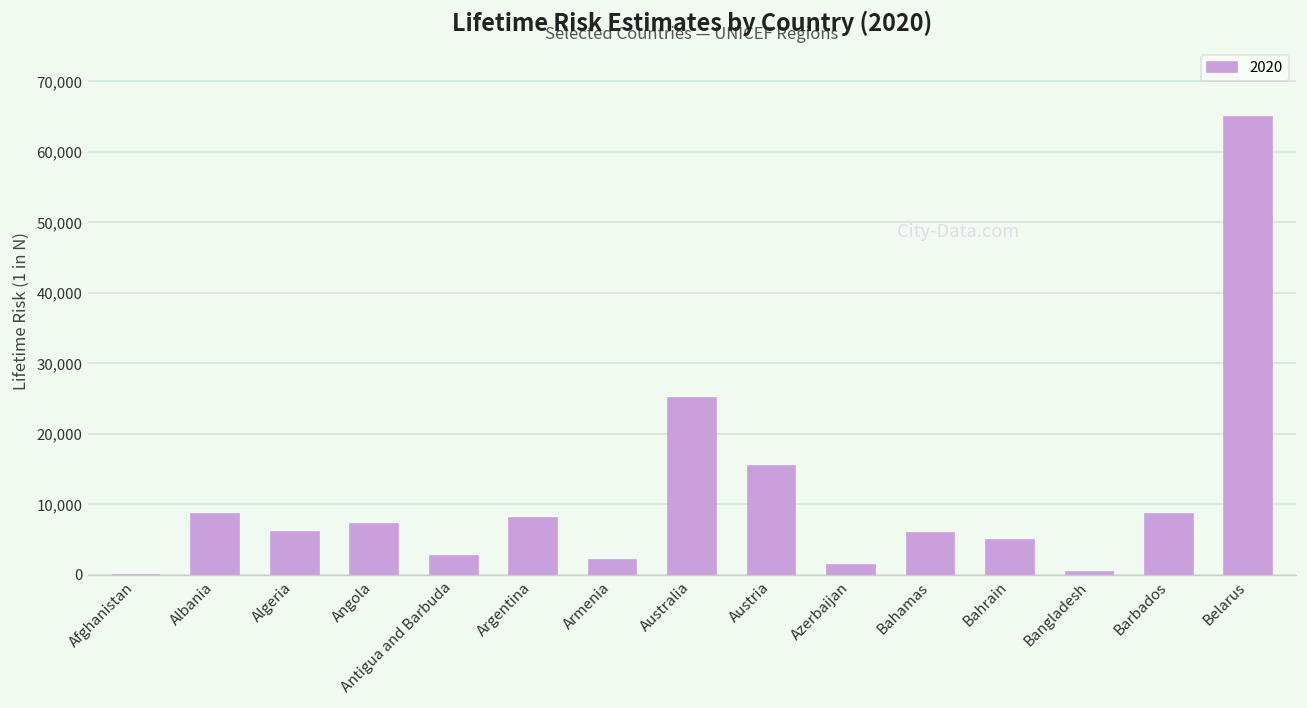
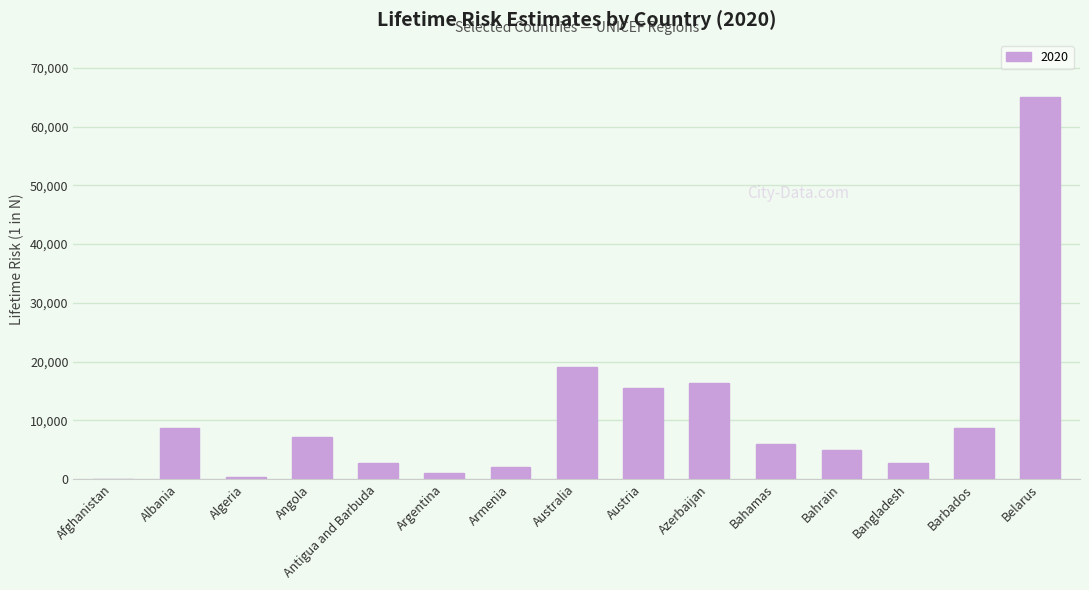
  {
    "Albania": "9,000",
-   "Algeria": "6,000",
+   "Algeria": "0",
    "Angola": "7,000",
    "Antigua and Barbuda": "3,000",
-   "Argentina": "8,000",
+   "Argentina": "1,000",
    "Armenia": "2,000",
-   "Australia": "25,000",
+   "Australia": "19,000",
    "Austria": "15,000",
-   "Azerbaijan": "1,000",
+   "Azerbaijan": "16,000",
    "Bahamas": "6,000",
    "Bahrain": "5,000",
-   "Bangladesh": "0",
+   "Bangladesh": "3,000",
    "Barbados": "9,000",
    "Belarus": "65,000"
  }
